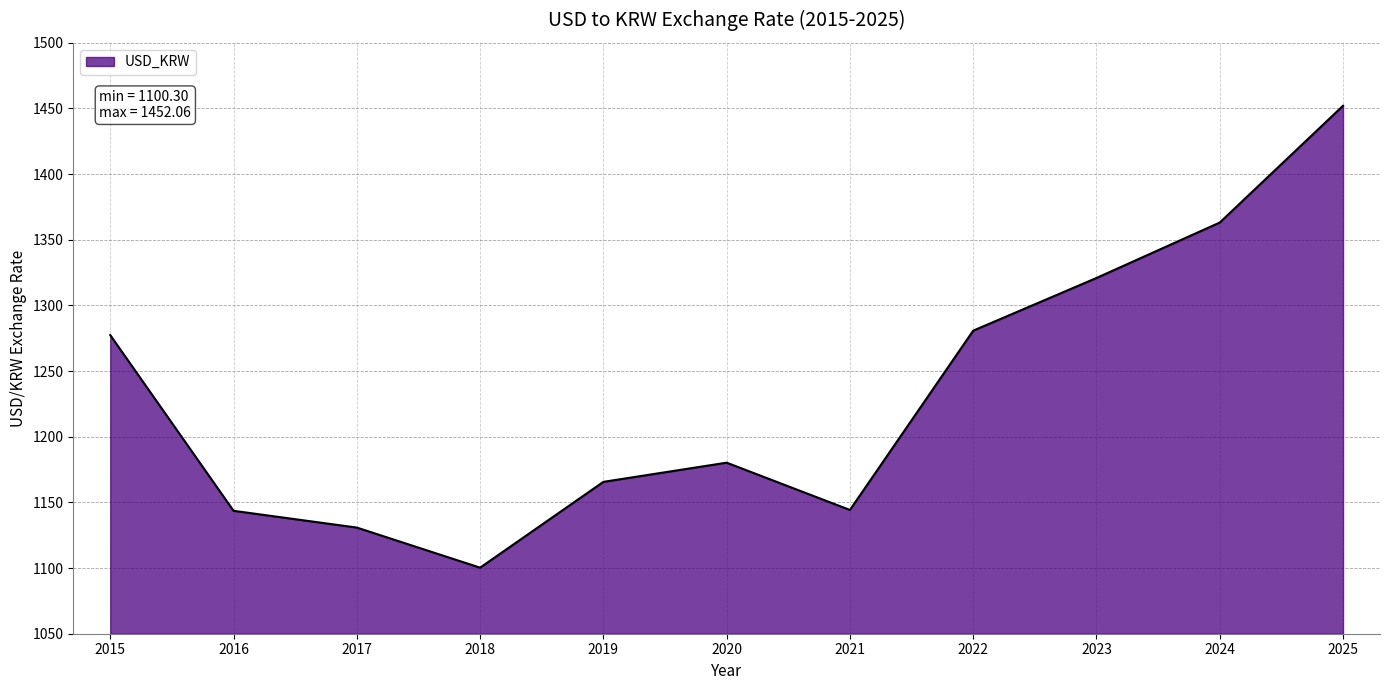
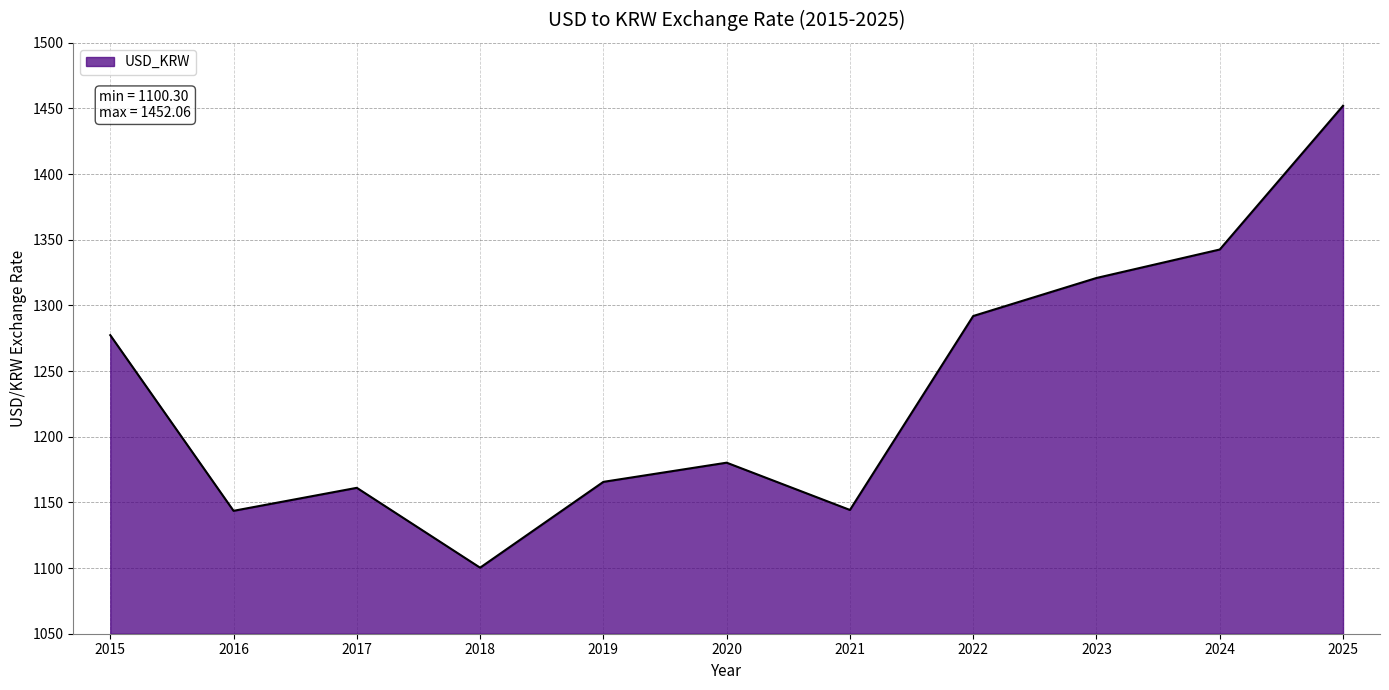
  {
    "2015": 1277,
    "2016": 1144,
-   "2017": 1131,
+   "2017": 1161,
    "2018": 1100,
    "2019": 1166,
    "2020": 1180,
    "2021": 1144,
-   "2022": 1281,
+   "2022": 1292,
    "2023": 1321,
-   "2024": 1363,
+   "2024": 1343,
    "2025": 1452
  }
